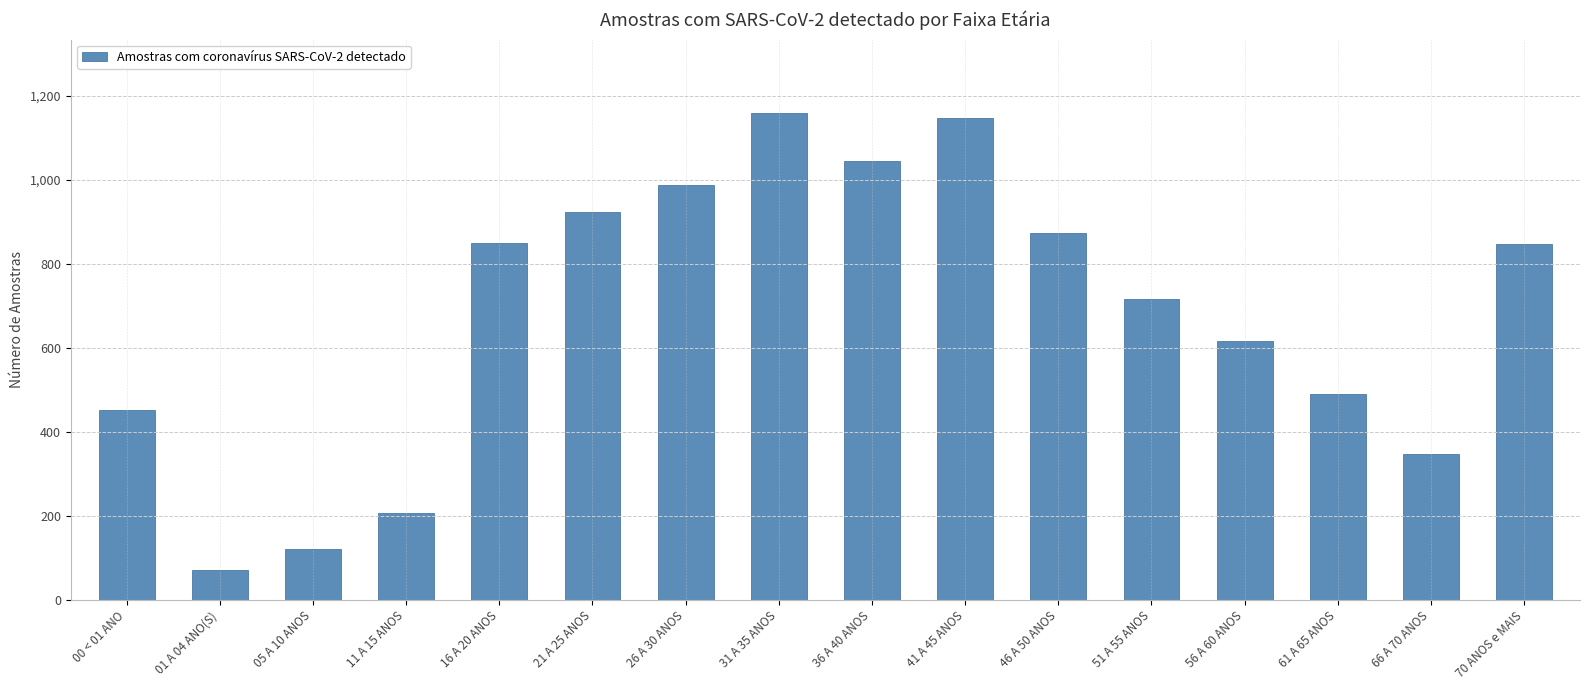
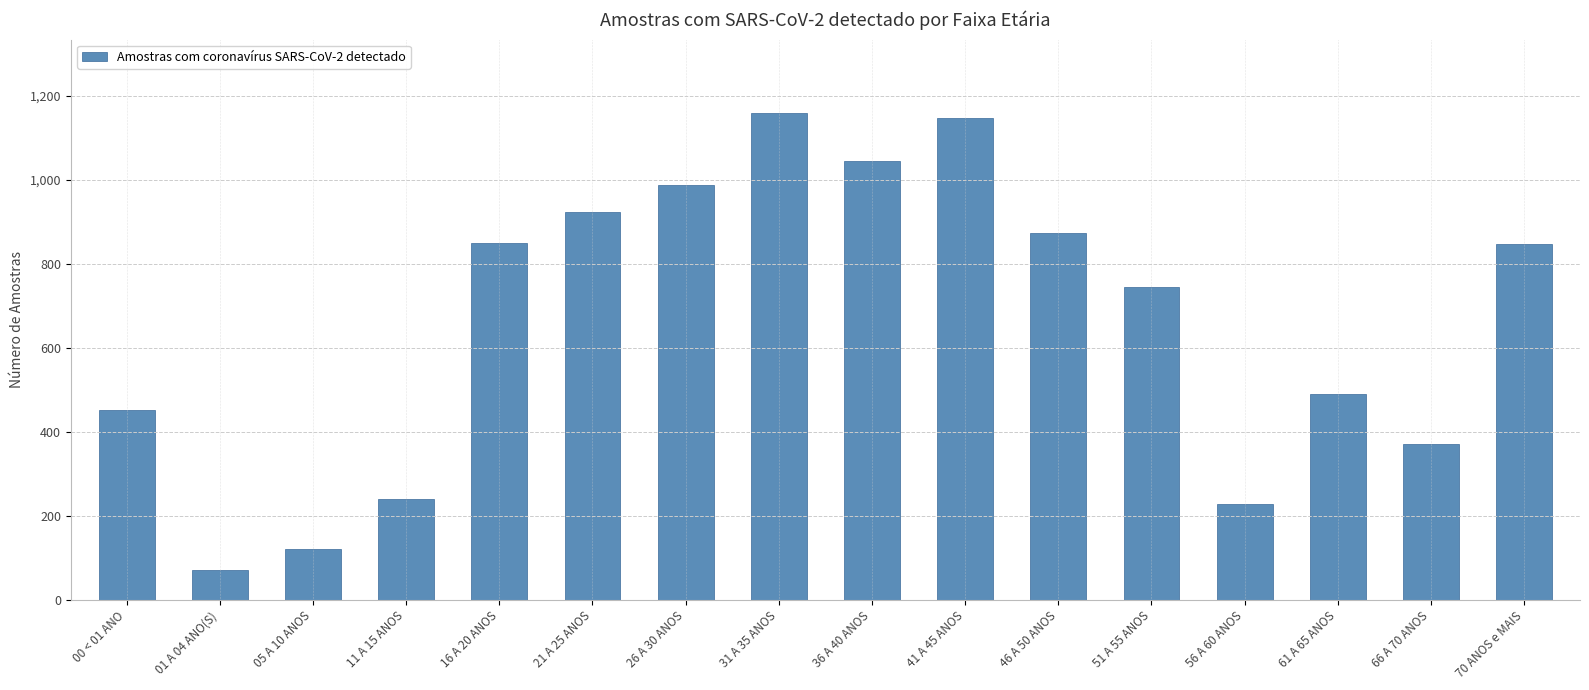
  {
    "00 < 01 ANO": "450",
    "01 A 04 ANO(S)": "70",
    "05 A 10 ANOS": "120",
-   "11 A 15 ANOS": "210",
+   "11 A 15 ANOS": "240",
    "16 A 20 ANOS": "850",
    "21 A 25 ANOS": "920",
    "26 A 30 ANOS": "990",
    "31 A 35 ANOS": "1,160",
    "36 A 40 ANOS": "1,050",
    "41 A 45 ANOS": "1,150",
    "46 A 50 ANOS": "870",
-   "51 A 55 ANOS": "720",
-   "56 A 60 ANOS": "620",
+   "51 A 55 ANOS": "750",
+   "56 A 60 ANOS": "230",
    "61 A 65 ANOS": "490",
-   "66 A 70 ANOS": "350",
+   "66 A 70 ANOS": "370",
    "70 ANOS e MAIS": "850"
  }
